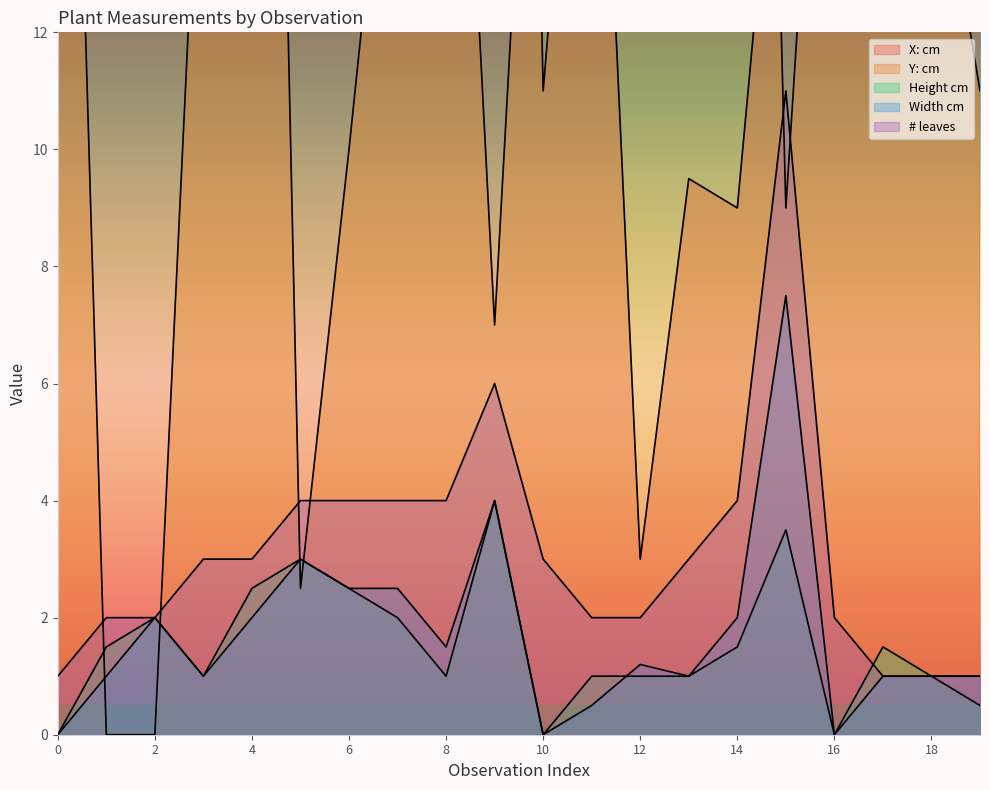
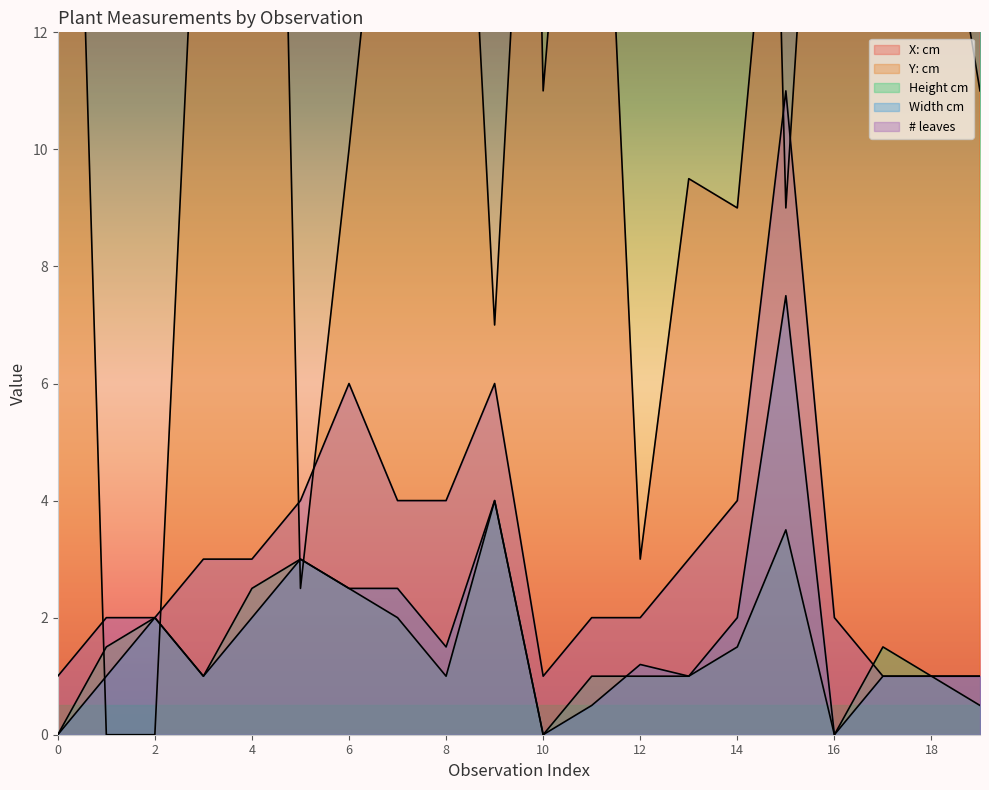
  {
    "Height cm": {
      "4": 2.5,
      "8": 1,
      "12": 1,
      "14": 1.5
    },
    "Width cm": {
      "4": 2,
      "8": 1.5,
      "12": 1.2,
      "14": 2
    },
    "# leaves": {
      "0": 1,
      "4": 3,
-     "6": 4,
+     "6": 6,
      "8": 4,
-     "10": 3,
+     "10": 1,
      "12": 2,
      "14": 4,
      "16": 2
    }
  }
